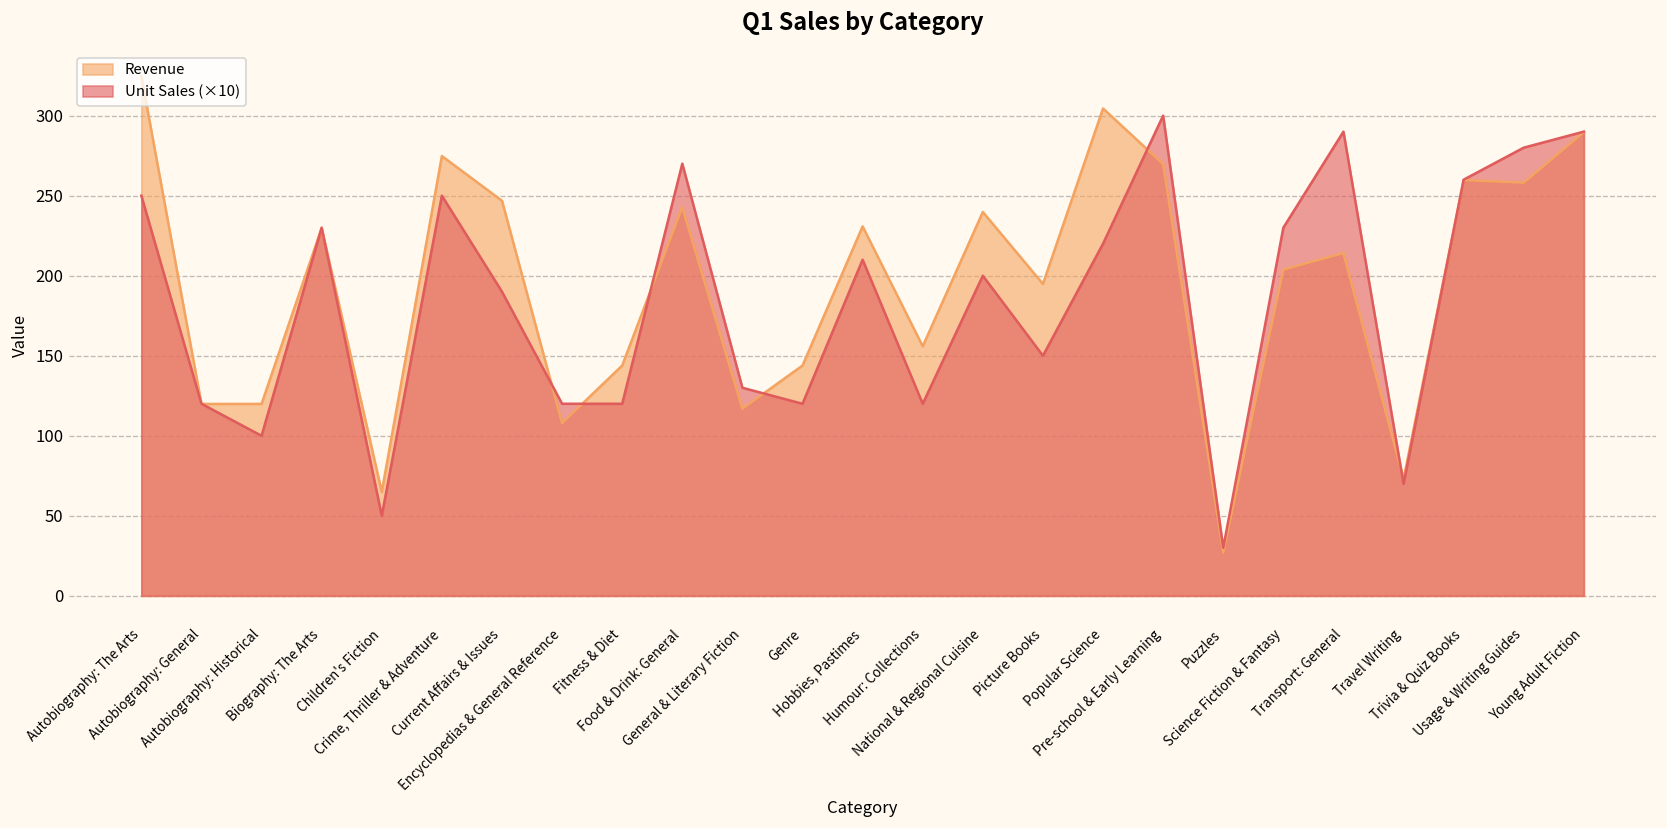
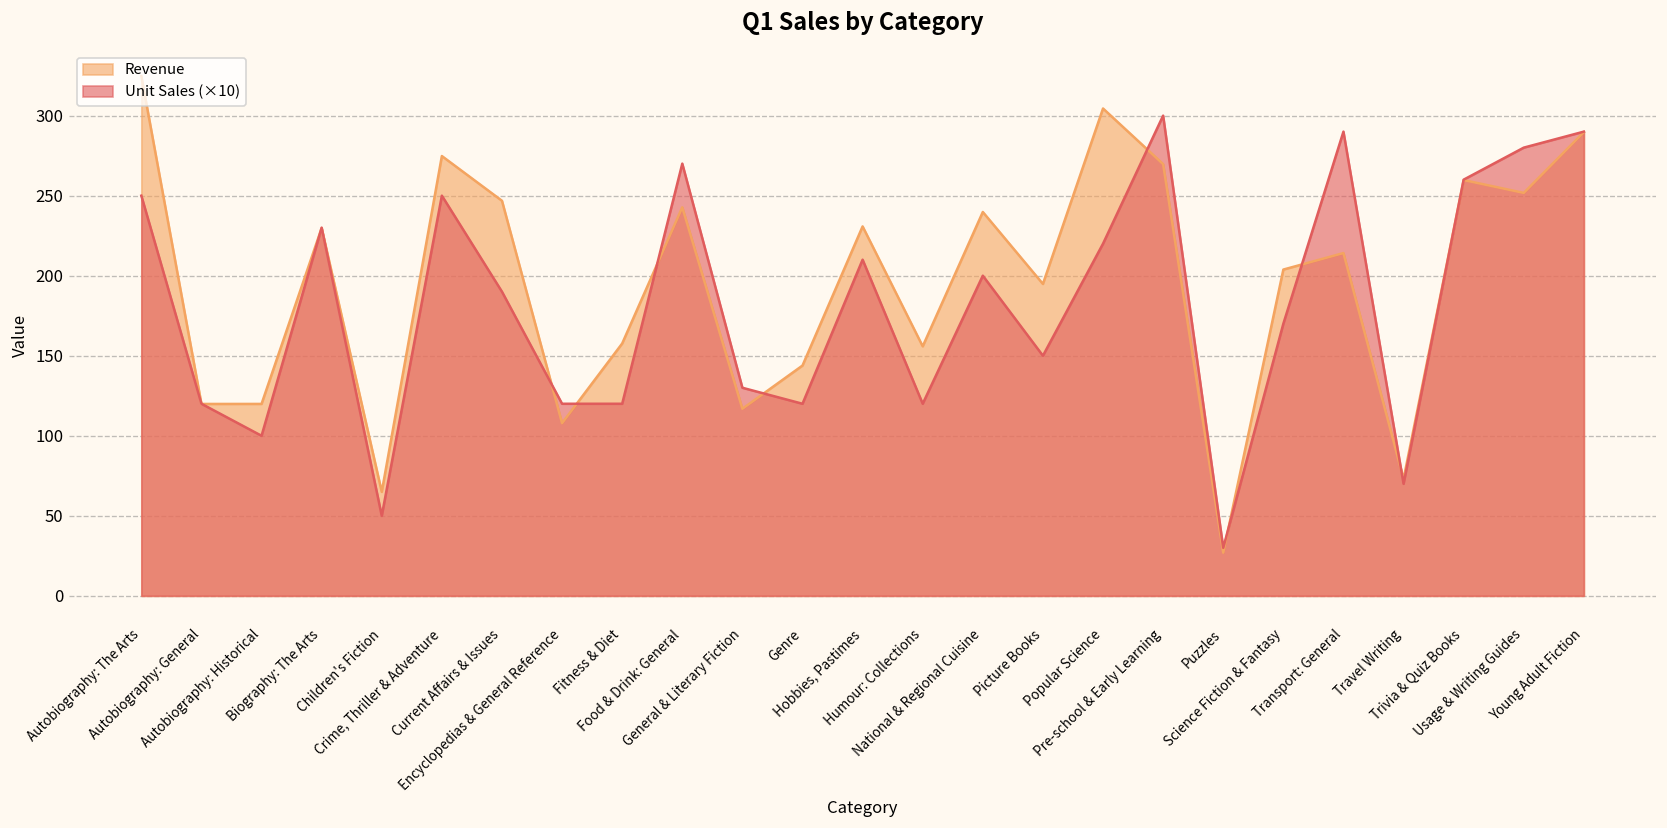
  {
    "Revenue": {
      "Autobiography: Historical": 120,
      "Children's Fiction": 65,
      "Crime, Thriller & Adventure": 275,
      "Current Affairs & Issues": 247,
      "Encyclopedias & General Reference": 108,
-     "Fitness & Diet": 144,
+     "Fitness & Diet": 158,
      "Food & Drink: General": 243,
      "General & Literary Fiction": 117,
      "Genre": 144,
      "Hobbies, Pastimes": 231,
      "Humour: Collections": 156,
      "National & Regional Cuisine": 240,
      "Picture Books": 195,
      "Popular Science": 304,
      "Pre-school & Early Learning": 270,
      "Puzzles": 27,
      "Science Fiction & Fantasy": 204,
      "Transport: General": 214,
      "Travel Writing": 73,
-     "Usage & Writing Guides": 258
+     "Usage & Writing Guides": 252
    },
    "Unit Sales (×10)": {
      "Autobiography: The Arts": 250,
      "Autobiography: Historical": 100,
      "Children's Fiction": 50,
      "Crime, Thriller & Adventure": 250,
      "Current Affairs & Issues": 190,
      "Encyclopedias & General Reference": 120,
      "Fitness & Diet": 120,
      "Food & Drink: General": 270,
      "General & Literary Fiction": 130,
      "Genre": 120,
      "Hobbies, Pastimes": 210,
      "Humour: Collections": 120,
      "National & Regional Cuisine": 200,
      "Picture Books": 150,
      "Popular Science": 220,
      "Pre-school & Early Learning": 300,
      "Puzzles": 30,
-     "Science Fiction & Fantasy": 230,
+     "Science Fiction & Fantasy": 170,
      "Transport: General": 290,
      "Travel Writing": 70,
      "Usage & Writing Guides": 280
    }
  }
